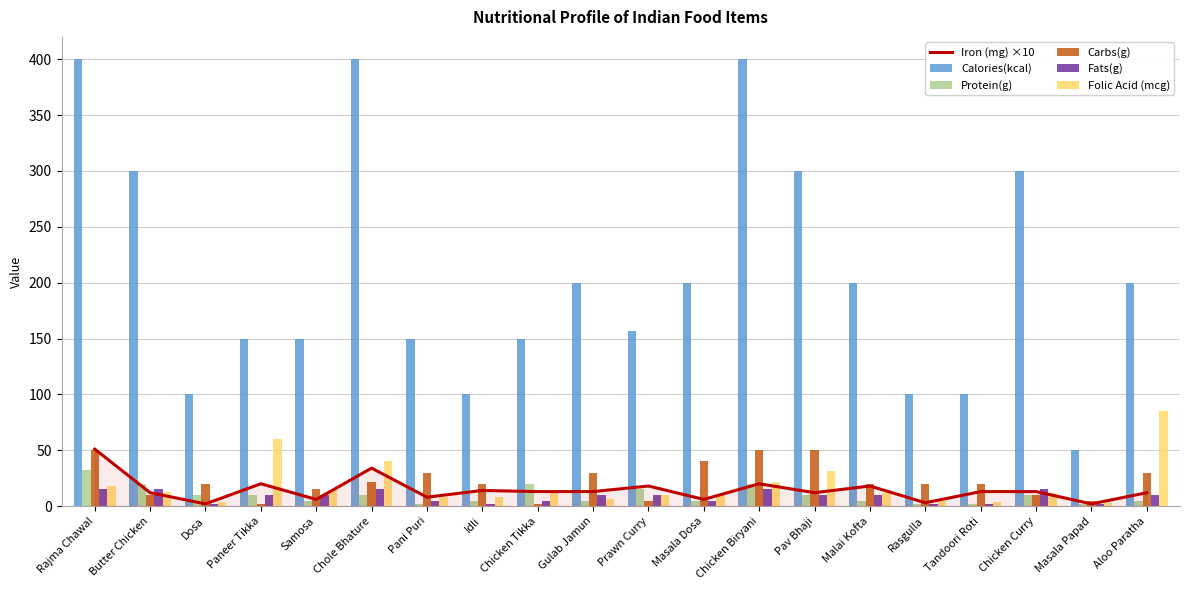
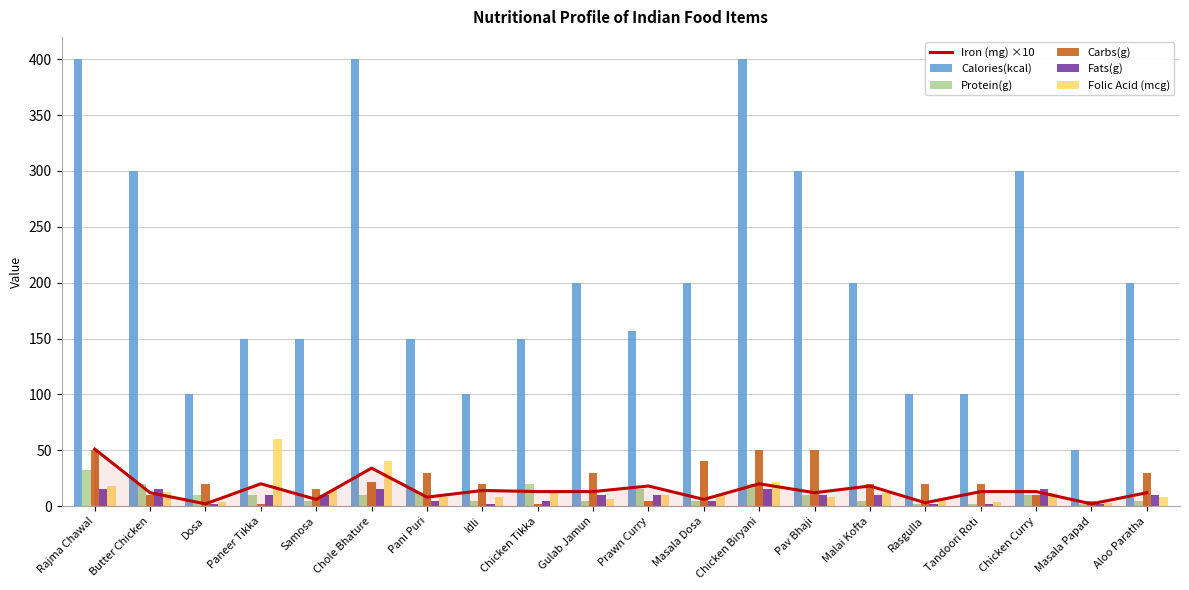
  {
    "Calories(kcal)": {
      "Rajma Chawal": 400,
      "Butter Chicken": 300,
      "Dosa": 100,
      "Paneer Tikka": 150,
      "Samosa": 150,
      "Chole Bhature": 400,
      "Pani Puri": 150,
      "Idli": 100,
      "Chicken Tikka": 150,
      "Gulab Jamun": 200,
      "Prawn Curry": 157,
      "Masala Dosa": 200,
      "Chicken Biryani": 400,
      "Pav Bhaji": 300,
      "Malai Kofta": 200,
      "Rasgulla": 100,
      "Tandoori Roti": 100,
      "Chicken Curry": 300,
      "Masala Papad": 50,
      "Aloo Paratha": 200
    },
    "Iron (mg) ×10": {
      "Rajma Chawal": 51,
      "Butter Chicken": 12,
      "Dosa": 2,
      "Paneer Tikka": 20,
      "Samosa": 6,
      "Chole Bhature": 34,
      "Pani Puri": 8,
      "Idli": 14,
      "Chicken Tikka": 13,
      "Gulab Jamun": 13,
      "Prawn Curry": 18,
      "Masala Dosa": 6,
      "Chicken Biryani": 20,
      "Pav Bhaji": 12,
      "Malai Kofta": 18,
      "Rasgulla": 3,
      "Tandoori Roti": 13,
      "Chicken Curry": 13,
      "Masala Papad": 2,
      "Aloo Paratha": 12
    },
    "Protein(g)": {
      "Rajma Chawal": 32,
      "Butter Chicken": 20,
      "Dosa": 10,
      "Paneer Tikka": 10,
      "Samosa": 5,
      "Chole Bhature": 10,
-     "Pani Puri": 2,
+     "Pani Puri": 12,
      "Idli": 5,
      "Chicken Tikka": 20,
      "Gulab Jamun": 5,
      "Prawn Curry": 15,
      "Masala Dosa": 5,
      "Chicken Biryani": 20,
      "Pav Bhaji": 10,
      "Malai Kofta": 5,
      "Chicken Curry": 10,
      "Aloo Paratha": 5
    },
    "Carbs(g)": {
      "Rajma Chawal": 50,
      "Butter Chicken": 10,
      "Dosa": 20,
      "Samosa": 15,
      "Chole Bhature": 22,
      "Pani Puri": 30,
      "Idli": 20,
      "Gulab Jamun": 30,
      "Prawn Curry": 5,
      "Masala Dosa": 40,
      "Chicken Biryani": 50,
      "Pav Bhaji": 50,
      "Malai Kofta": 20,
      "Rasgulla": 20,
      "Tandoori Roti": 20,
      "Chicken Curry": 10,
      "Masala Papad": 5,
      "Aloo Paratha": 30
    },
    "Fats(g)": {
      "Rajma Chawal": 15,
      "Butter Chicken": 15,
      "Paneer Tikka": 10,
      "Samosa": 10,
      "Chole Bhature": 15,
      "Pani Puri": 5,
      "Chicken Tikka": 5,
      "Gulab Jamun": 10,
      "Prawn Curry": 10,
      "Masala Dosa": 5,
      "Chicken Biryani": 15,
      "Pav Bhaji": 10,
      "Malai Kofta": 10,
      "Chicken Curry": 15,
      "Aloo Paratha": 10
    },
    "Folic Acid (mcg)": {
      "Rajma Chawal": 18,
      "Butter Chicken": 13,
      "Dosa": 4,
      "Paneer Tikka": 60,
      "Samosa": 14,
      "Chole Bhature": 40,
      "Pani Puri": 8,
      "Idli": 8,
      "Chicken Tikka": 12,
      "Gulab Jamun": 6,
      "Prawn Curry": 10,
      "Masala Dosa": 10,
      "Chicken Biryani": 22,
-     "Pav Bhaji": 31,
+     "Pav Bhaji": 8,
      "Malai Kofta": 12,
      "Rasgulla": 5,
      "Tandoori Roti": 4,
      "Chicken Curry": 12,
      "Masala Papad": 3,
-     "Aloo Paratha": 85
+     "Aloo Paratha": 8
    }
  }
